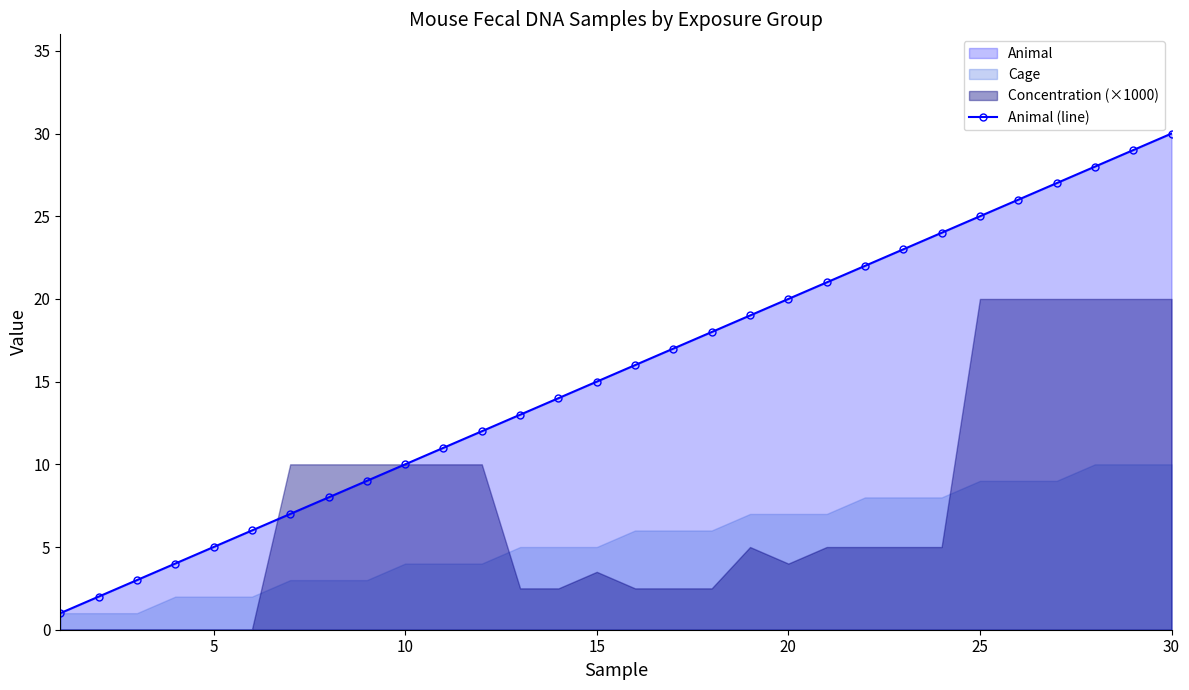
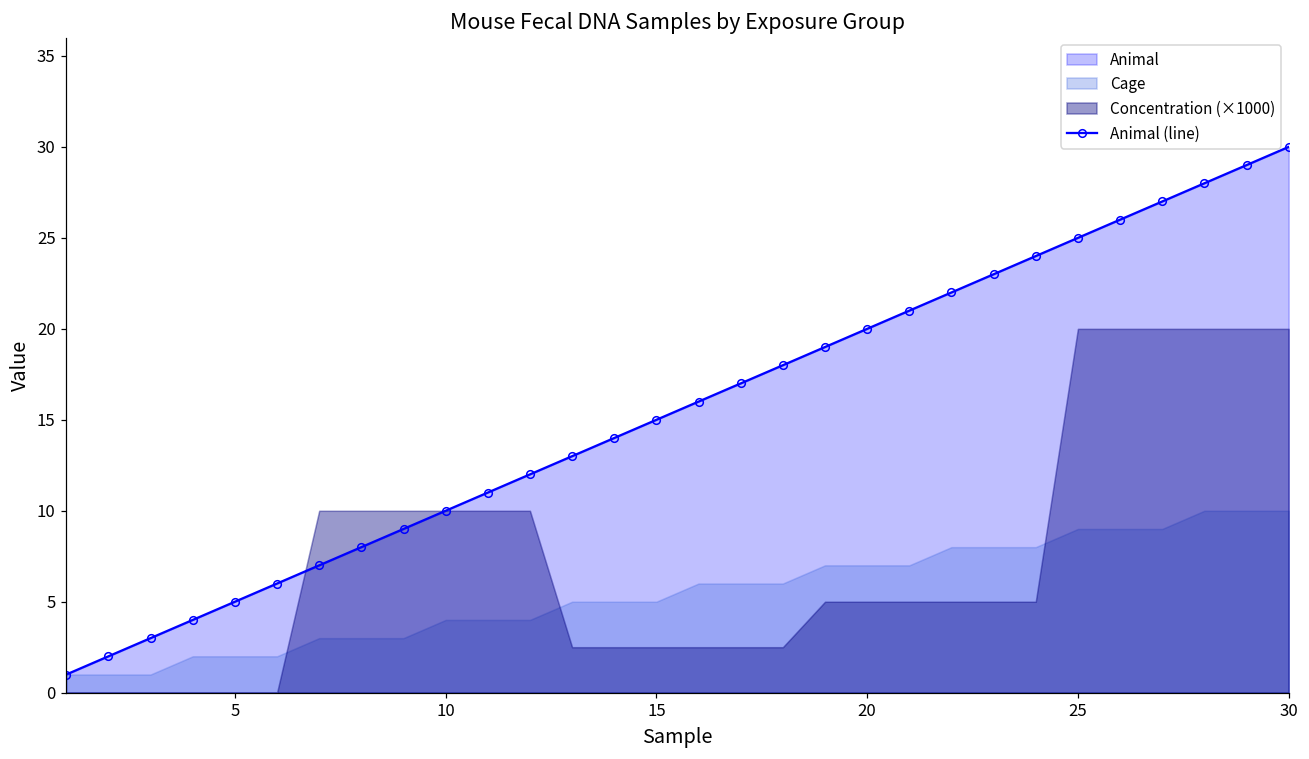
  {
    "Concentration (×1000)": {
      "5": 0.0,
-     "15": 3.5,
-     "20": 4.0,
+     "15": 2.5,
+     "20": 5.0,
      "25": 20.0,
      "30": 20.0
    }
  }
